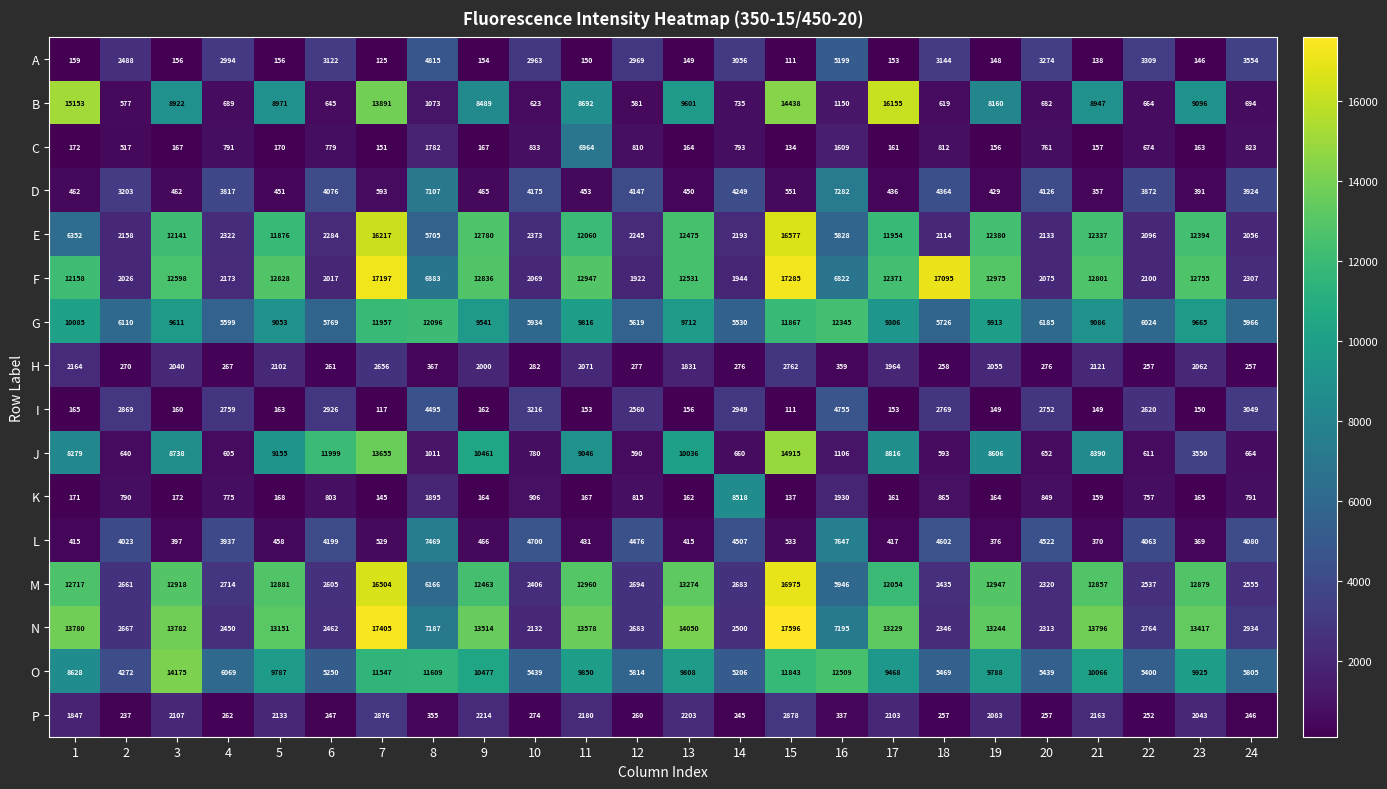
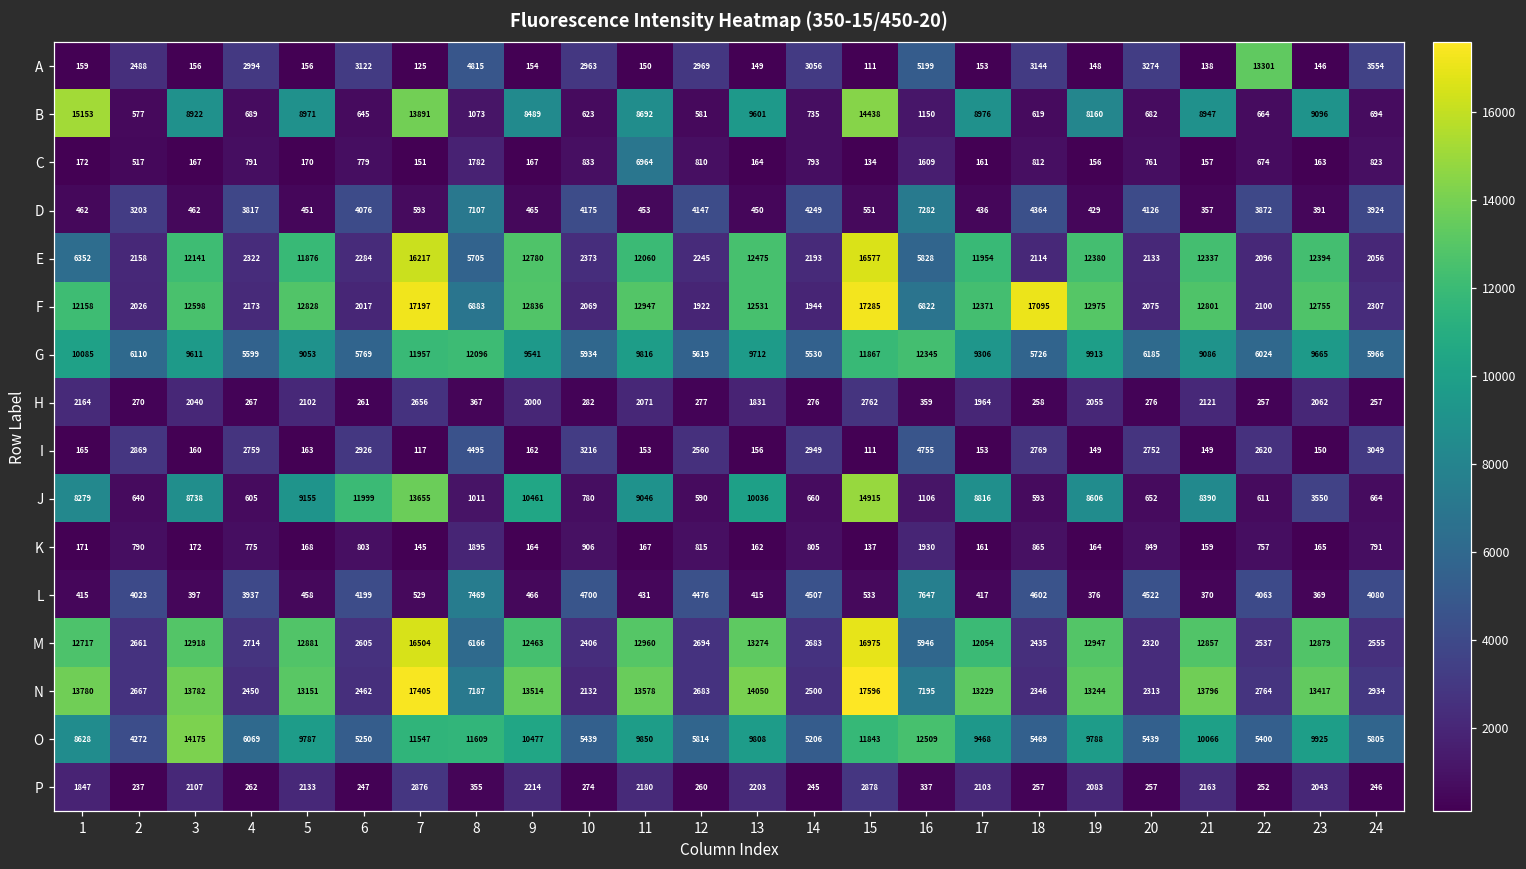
  {
    "A": {
      "1": 159,
      "2": 2488,
      "3": 156,
      "4": 2994,
      "5": 156,
      "6": 3122,
      "7": 125,
      "8": 4815,
      "9": 154,
      "10": 2963,
      "11": 150,
      "12": 2969,
      "13": 149,
      "14": 3056,
      "15": 111,
      "16": 5199,
      "17": 153,
      "18": 3144,
      "19": 148,
      "20": 3274,
      "21": 138,
-     "22": 3309,
+     "22": 13301,
      "23": 146,
      "24": 3554
    },
    "B": {
      "1": 15153,
      "2": 577,
      "3": 8922,
      "4": 689,
      "5": 8971,
      "6": 645,
      "7": 13891,
      "8": 1073,
      "9": 8489,
      "10": 623,
      "11": 8692,
      "12": 581,
      "13": 9601,
      "14": 735,
      "15": 14438,
      "16": 1150,
-     "17": 16155,
+     "17": 8976,
      "18": 619,
      "19": 8160,
      "20": 682,
      "21": 8947,
      "22": 664,
      "23": 9096,
      "24": 694
    },
    "K": {
      "1": 171,
      "2": 790,
      "3": 172,
      "4": 775,
      "5": 168,
      "6": 803,
      "7": 145,
      "8": 1895,
      "9": 164,
      "10": 906,
      "11": 167,
      "12": 815,
      "13": 162,
-     "14": 8518,
+     "14": 805,
      "15": 137,
      "16": 1930,
      "17": 161,
      "18": 865,
      "19": 164,
      "20": 849,
      "21": 159,
      "22": 757,
      "23": 165,
      "24": 791
    }
  }
